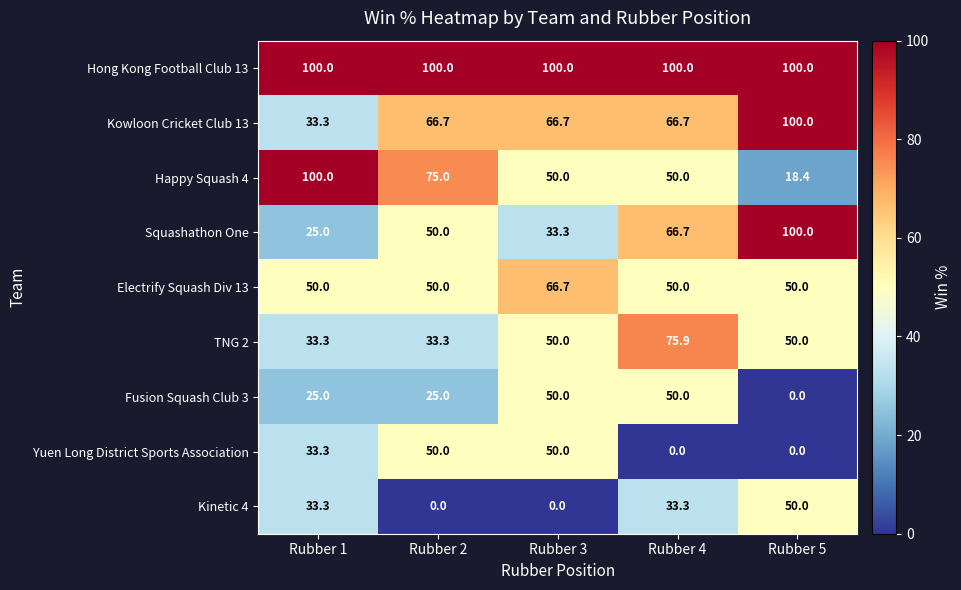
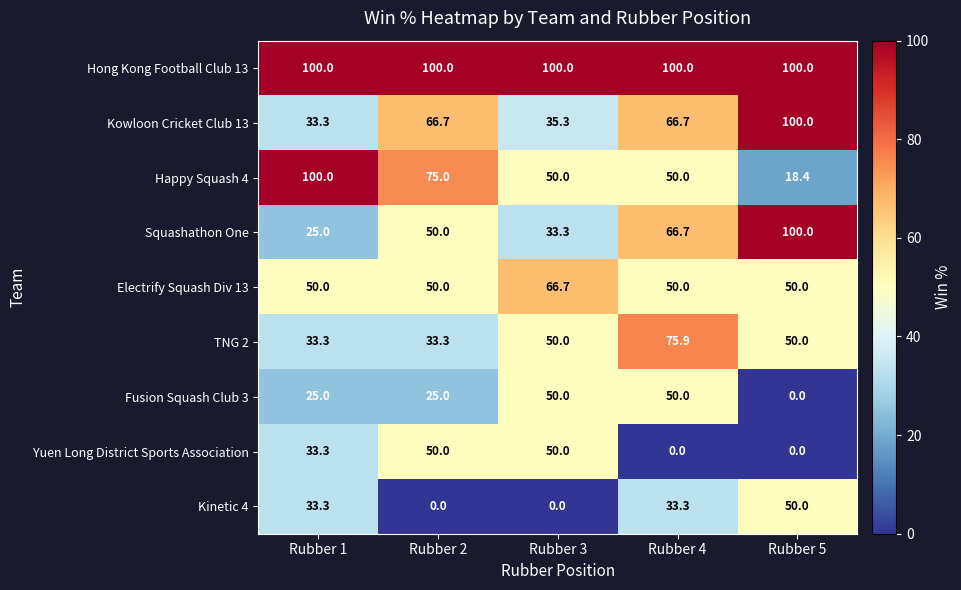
  {
    "Hong Kong Football Club 13": {
      "Rubber 1": 100.0,
      "Rubber 2": 100.0,
      "Rubber 3": 100.0,
      "Rubber 4": 100.0,
      "Rubber 5": 100.0
    },
    "Kowloon Cricket Club 13": {
      "Rubber 1": 33.3,
      "Rubber 2": 66.7,
-     "Rubber 3": 66.7,
+     "Rubber 3": 35.3,
      "Rubber 4": 66.7,
      "Rubber 5": 100.0
    },
    "Happy Squash 4": {
      "Rubber 1": 100.0,
      "Rubber 2": 75.0,
      "Rubber 3": 50.0,
      "Rubber 4": 50.0,
      "Rubber 5": 18.4
    },
    "Squashathon One": {
      "Rubber 1": 25.0,
      "Rubber 2": 50.0,
      "Rubber 3": 33.3,
      "Rubber 4": 66.7,
      "Rubber 5": 100.0
    },
    "Electrify Squash Div 13": {
      "Rubber 1": 50.0,
      "Rubber 2": 50.0,
      "Rubber 3": 66.7,
      "Rubber 4": 50.0,
      "Rubber 5": 50.0
    },
    "TNG 2": {
      "Rubber 1": 33.3,
      "Rubber 2": 33.3,
      "Rubber 3": 50.0,
      "Rubber 4": 75.9,
      "Rubber 5": 50.0
    },
    "Fusion Squash Club 3": {
      "Rubber 1": 25.0,
      "Rubber 2": 25.0,
      "Rubber 3": 50.0,
      "Rubber 4": 50.0,
      "Rubber 5": 0.0
    },
    "Yuen Long District Sports Association": {
      "Rubber 1": 33.3,
      "Rubber 2": 50.0,
      "Rubber 3": 50.0,
      "Rubber 4": 0.0,
      "Rubber 5": 0.0
    },
    "Kinetic 4": {
      "Rubber 1": 33.3,
      "Rubber 2": 0.0,
      "Rubber 3": 0.0,
      "Rubber 4": 33.3,
      "Rubber 5": 50.0
    }
  }
